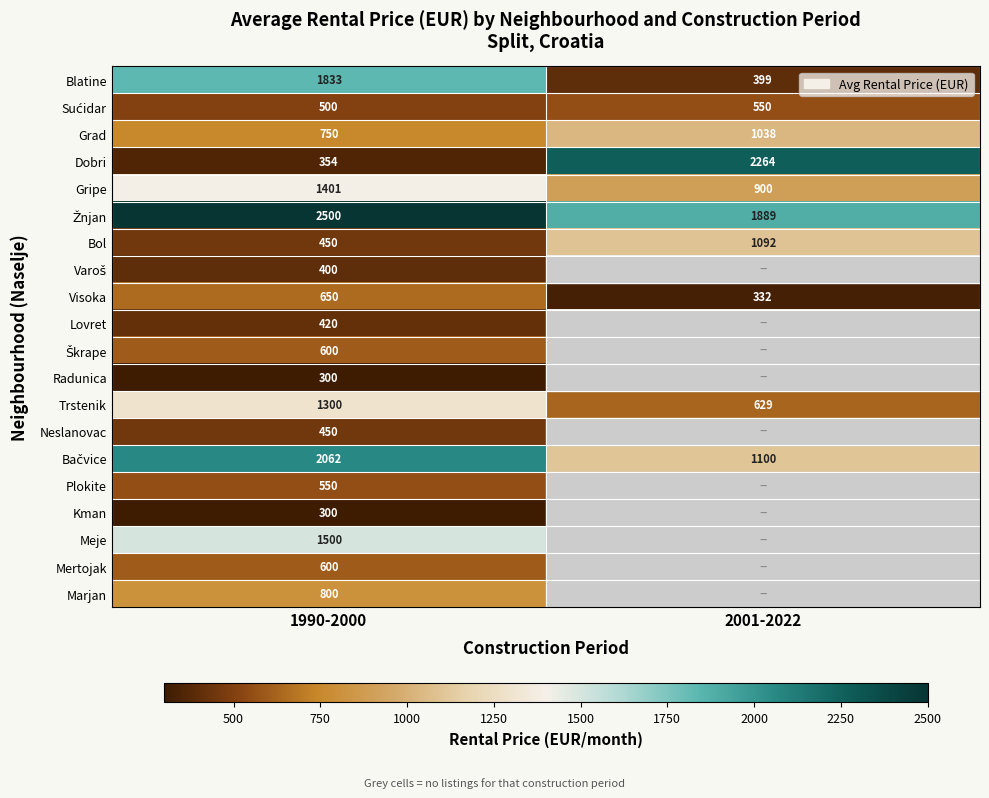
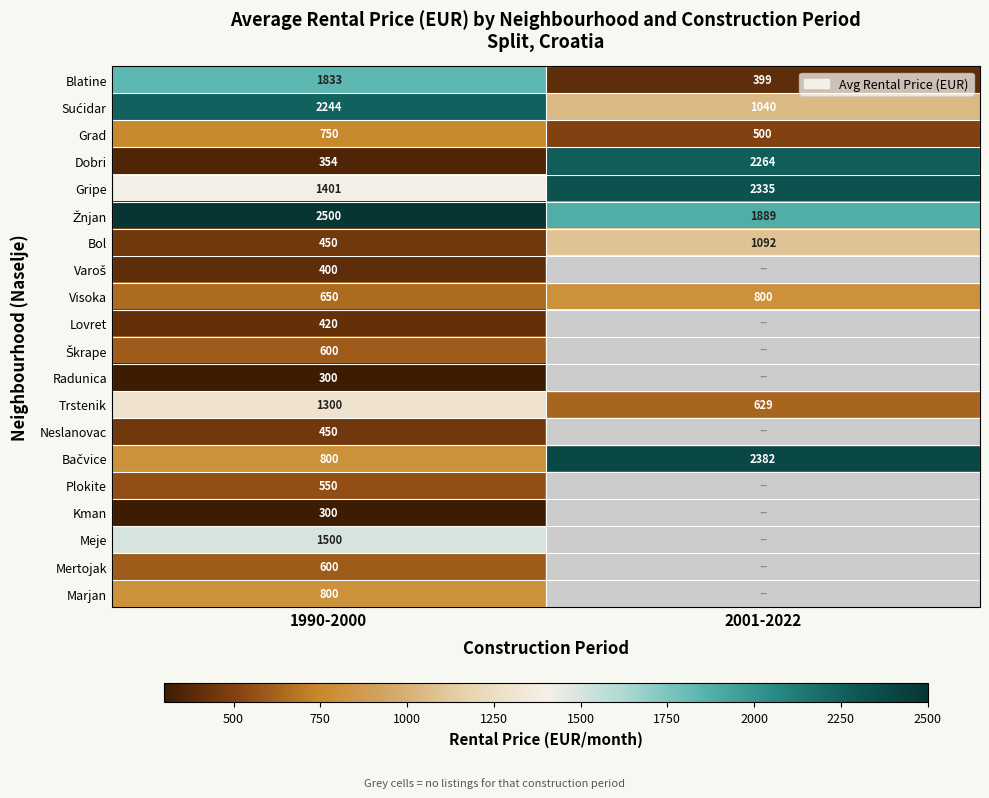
  {
    "Blatine": {
      "1990-2000": 1833,
      "2001-2022": 399
    },
    "Sućidar": {
-     "1990-2000": 500,
-     "2001-2022": 550
+     "1990-2000": 2244,
+     "2001-2022": 1040
    },
    "Grad": {
      "1990-2000": 750,
-     "2001-2022": 1038
+     "2001-2022": 500
    },
    "Dobri": {
      "1990-2000": 354,
      "2001-2022": 2264
    },
    "Gripe": {
      "1990-2000": 1401,
-     "2001-2022": 900
+     "2001-2022": 2335
    },
    "Žnjan": {
      "1990-2000": 2500,
      "2001-2022": 1889
    },
    "Bol": {
      "1990-2000": 450,
      "2001-2022": 1092
    },
    "Varoš": {
      "1990-2000": 400
    },
    "Visoka": {
      "1990-2000": 650,
-     "2001-2022": 332
+     "2001-2022": 800
    },
    "Lovret": {
      "1990-2000": 420
    },
    "Škrape": {
      "1990-2000": 600
    },
    "Radunica": {
      "1990-2000": 300
    },
    "Trstenik": {
      "1990-2000": 1300,
      "2001-2022": 629
    },
    "Neslanovac": {
      "1990-2000": 450
    },
    "Bačvice": {
-     "1990-2000": 2062,
-     "2001-2022": 1100
+     "1990-2000": 800,
+     "2001-2022": 2382
    },
    "Plokite": {
      "1990-2000": 550
    },
    "Kman": {
      "1990-2000": 300
    },
    "Meje": {
      "1990-2000": 1500
    },
    "Mertojak": {
      "1990-2000": 600
    },
    "Marjan": {
      "1990-2000": 800
    }
  }
